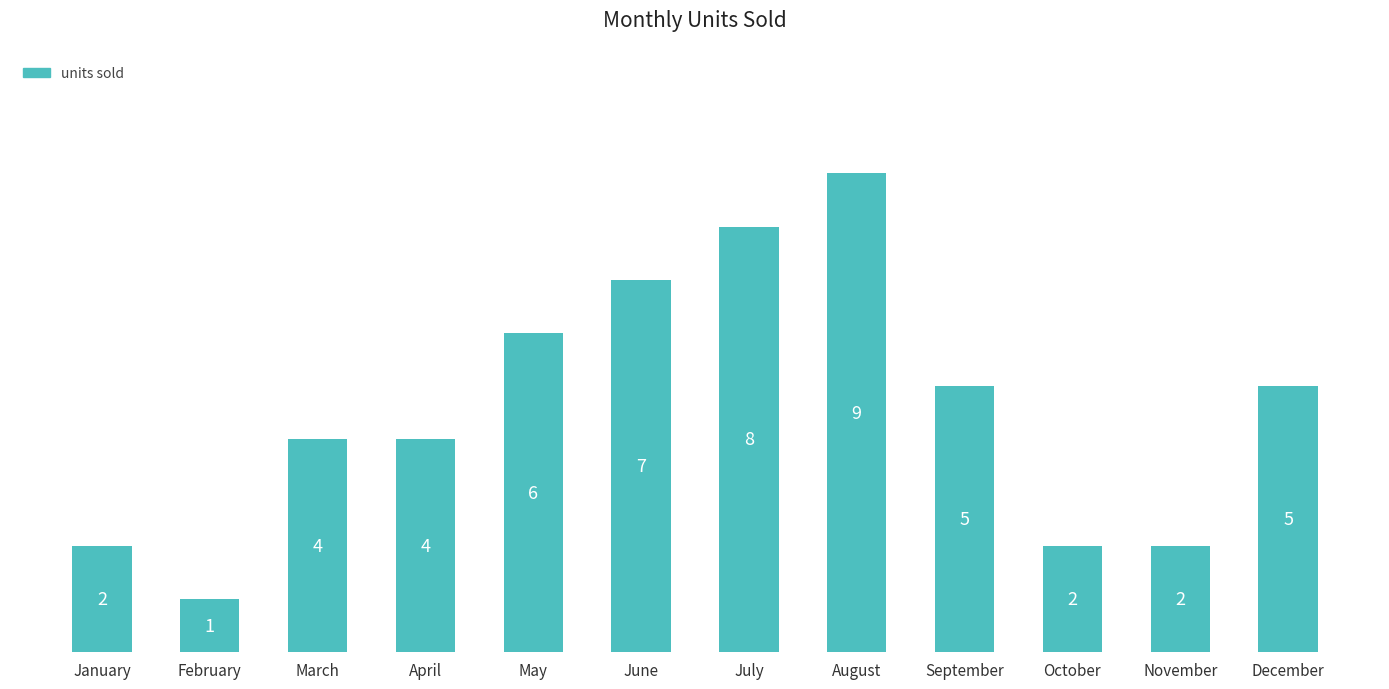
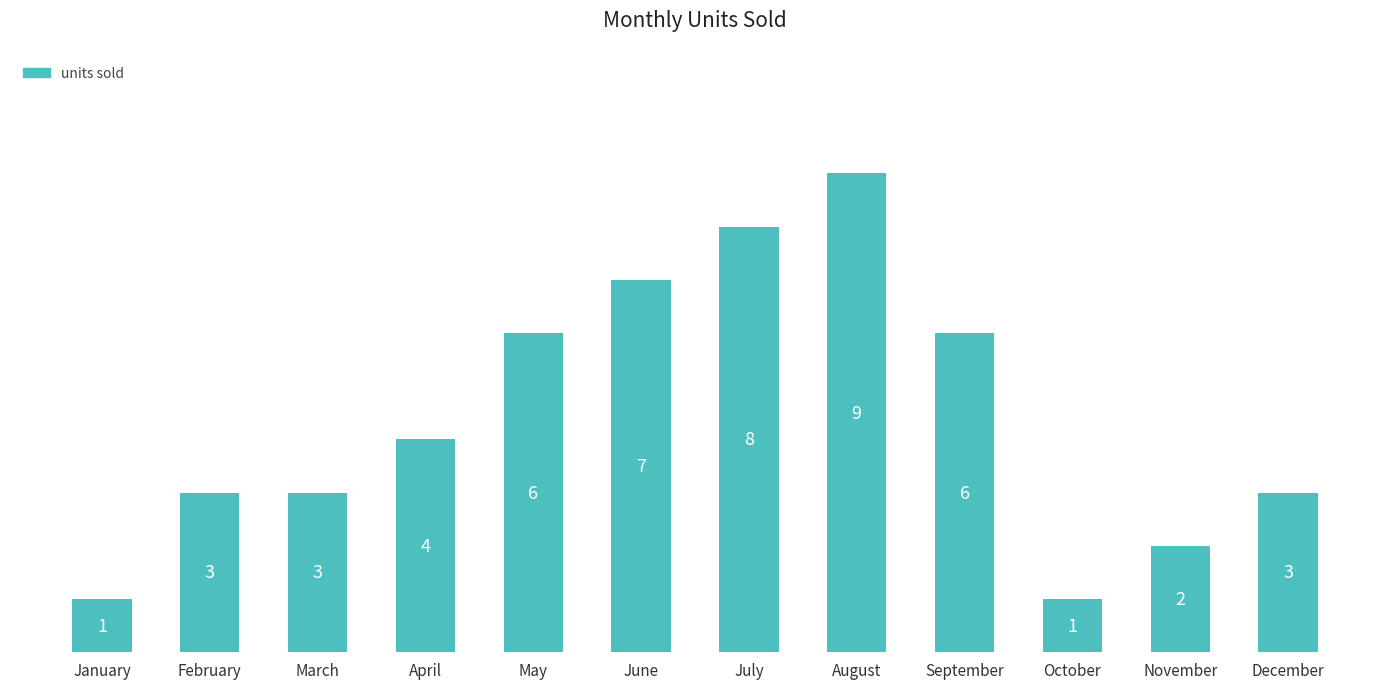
  {
-   "January": 2,
-   "February": 1,
-   "March": 4,
+   "January": 1,
+   "February": 3,
+   "March": 3,
    "April": 4,
    "May": 6,
    "June": 7,
    "July": 8,
    "August": 9,
-   "September": 5,
-   "October": 2,
+   "September": 6,
+   "October": 1,
    "November": 2,
-   "December": 5
+   "December": 3
  }
